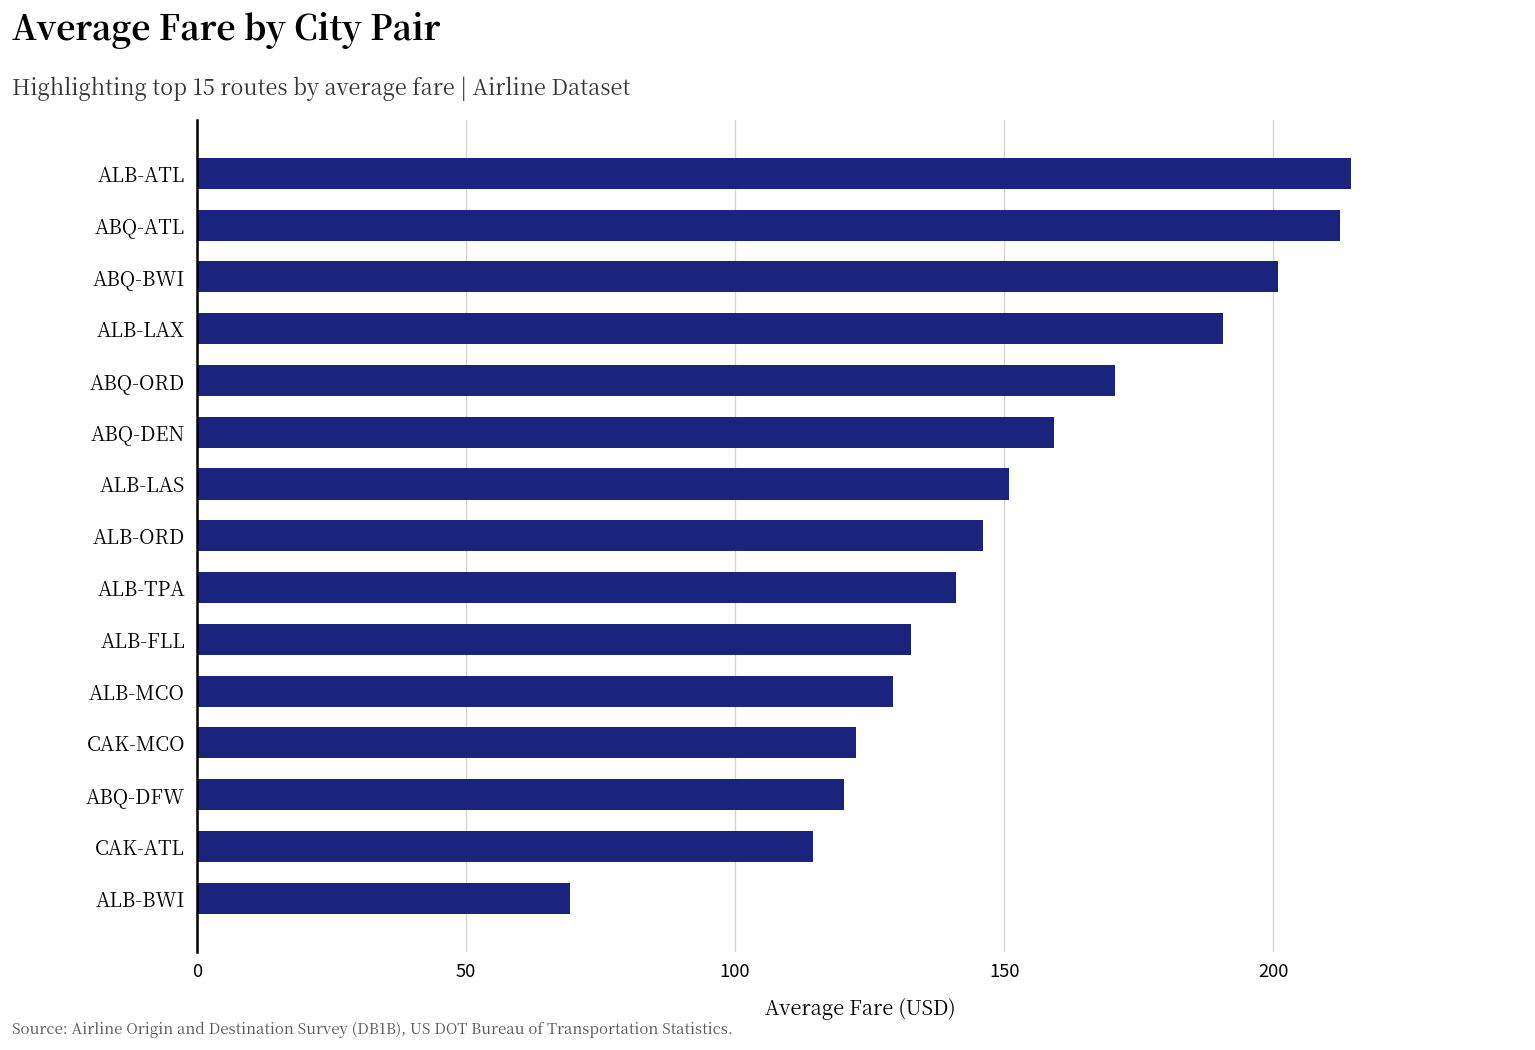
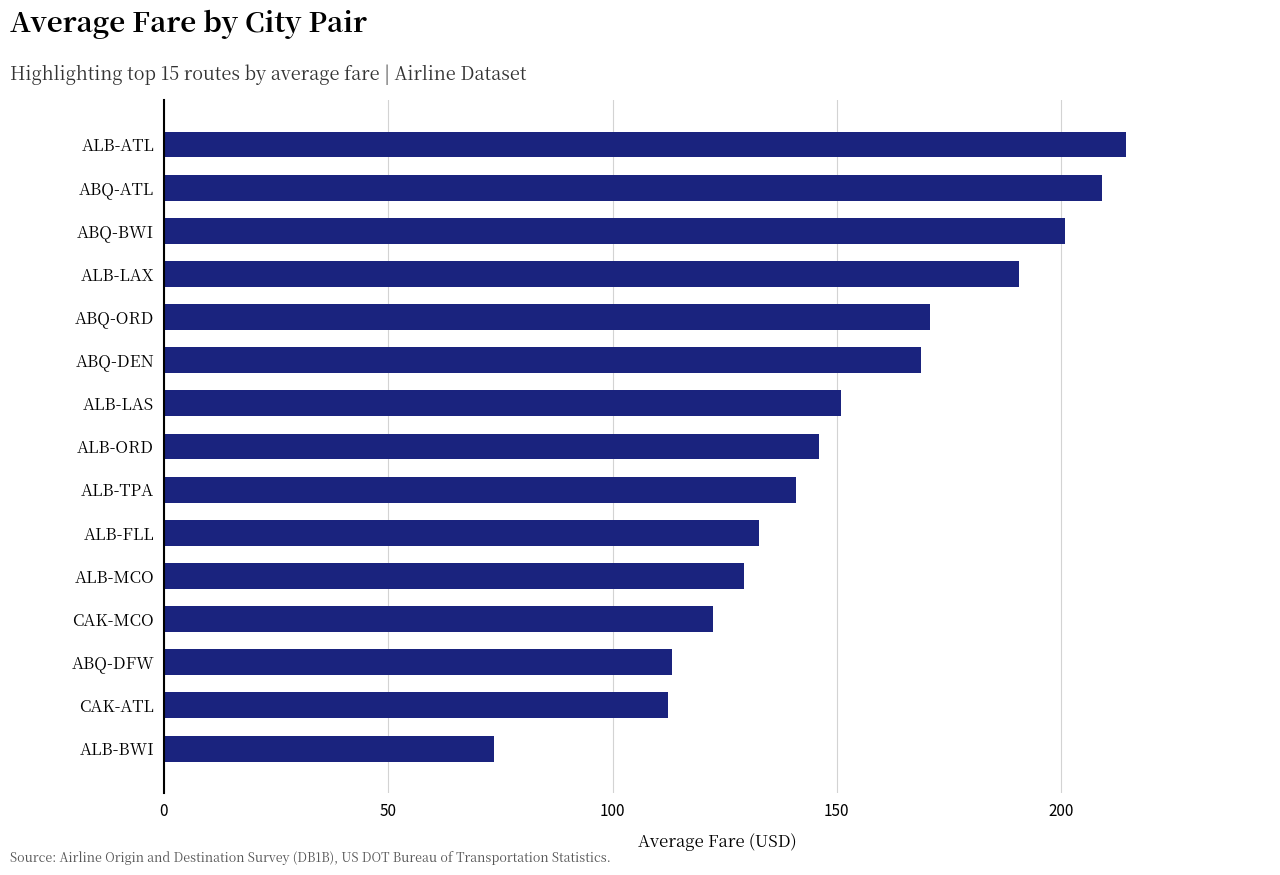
  {
    "ALB-ATL": 214,
-   "ABQ-ATL": 212,
+   "ABQ-ATL": 209,
    "ABQ-BWI": 201,
    "ALB-LAX": 191,
    "ABQ-ORD": 171,
-   "ABQ-DEN": 159,
+   "ABQ-DEN": 169,
    "ALB-LAS": 151,
    "ALB-ORD": 146,
    "ALB-TPA": 141,
    "ALB-FLL": 133,
    "ALB-MCO": 129,
    "CAK-MCO": 122,
-   "ABQ-DFW": 120,
-   "CAK-ATL": 114,
-   "ALB-BWI": 69
+   "ABQ-DFW": 113,
+   "CAK-ATL": 112,
+   "ALB-BWI": 74
  }
